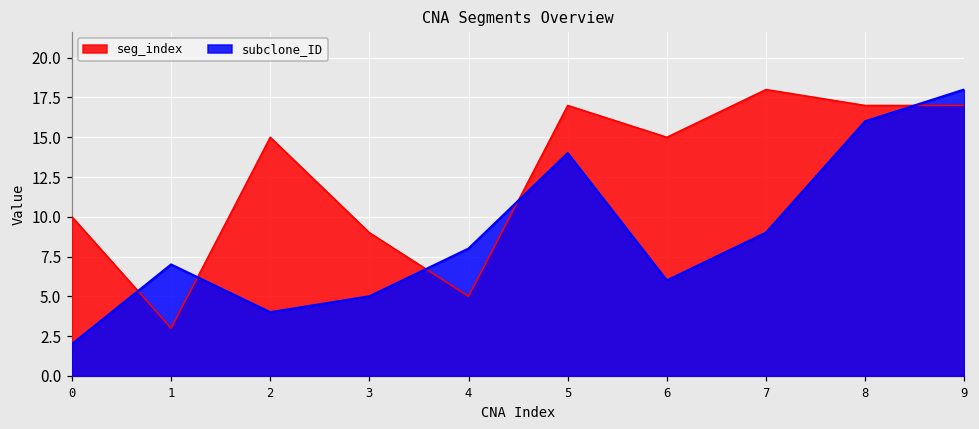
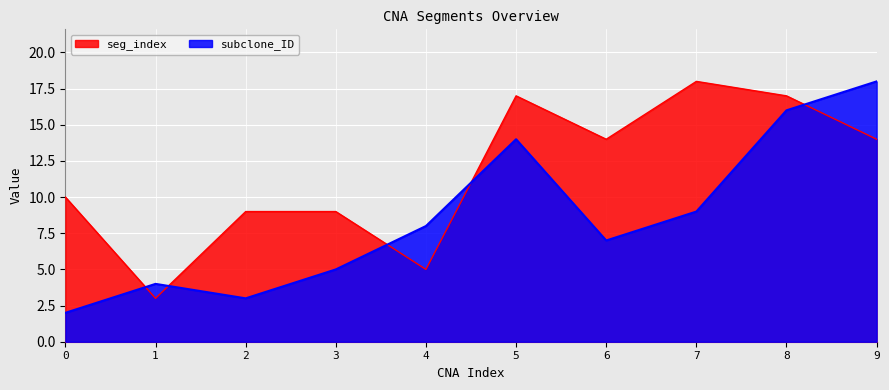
  {
    "seg_index": {
      "0": 10,
      "1": 3,
-     "2": 15,
+     "2": 9,
      "3": 9,
      "4": 5,
      "5": 17,
-     "6": 15,
+     "6": 14,
      "7": 18,
      "8": 17,
-     "9": 17
+     "9": 14
    },
    "subclone_ID": {
      "0": 2,
-     "1": 7,
-     "2": 4,
+     "1": 4,
+     "2": 3,
      "3": 5,
      "4": 8,
      "5": 14,
-     "6": 6,
+     "6": 7,
      "7": 9,
      "8": 16,
      "9": 18
    }
  }
